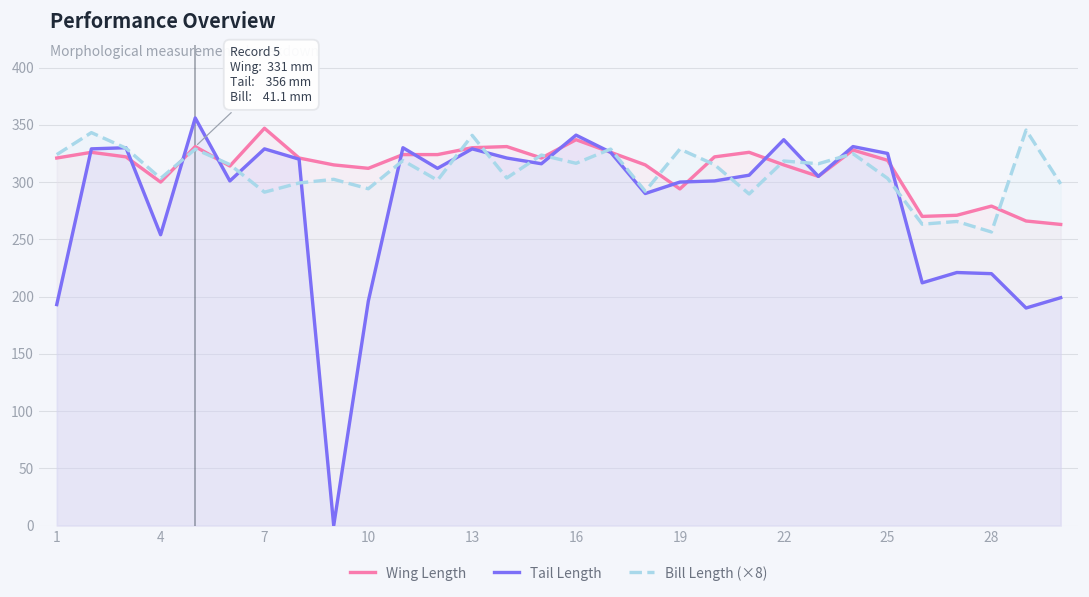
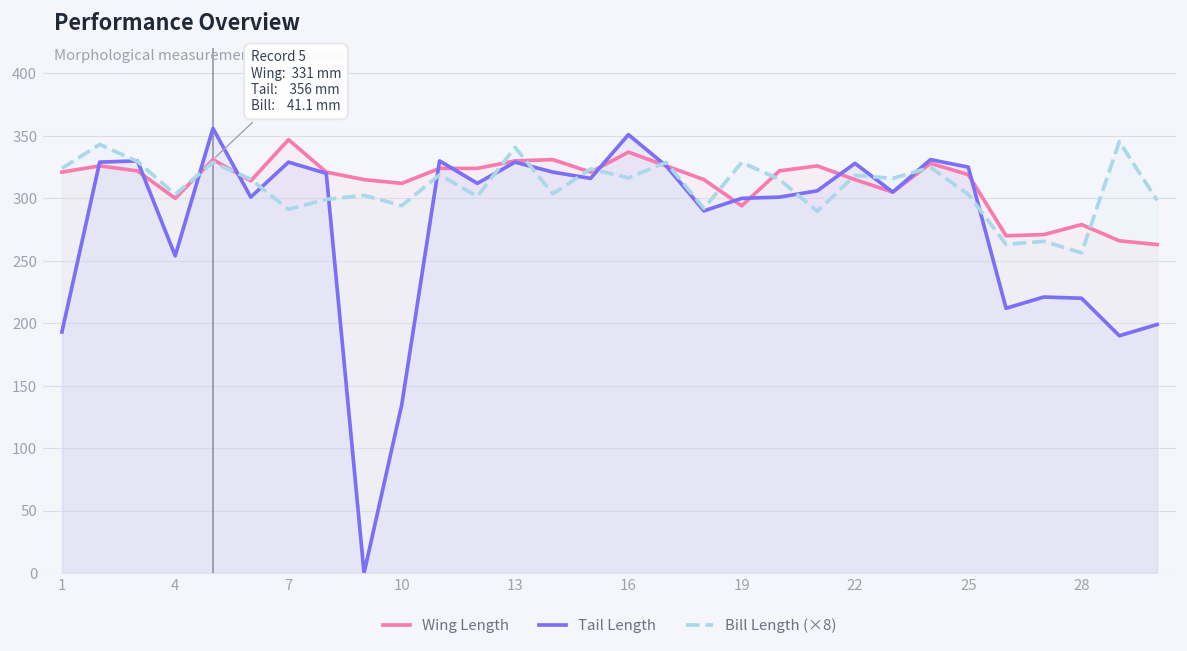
  {
    "Wing Length": {
      "1": 321,
      "4": 300,
      "10": 312,
      "16": 337,
      "19": 294,
      "22": 315,
      "25": 319,
      "28": 279
    },
    "Tail Length": {
      "1": 193,
      "4": 254,
      "7": 329,
-     "10": 196,
-     "16": 341,
+     "10": 135,
+     "16": 351,
      "19": 300,
-     "22": 337,
+     "22": 328,
      "25": 325,
      "28": 220
    },
    "Bill Length (×8)": {
      "1": 324,
      "4": 303,
      "7": 291,
      "10": 294,
      "13": 341,
      "16": 316,
      "19": 329,
      "22": 318,
      "25": 303,
      "28": 256
    }
  }
